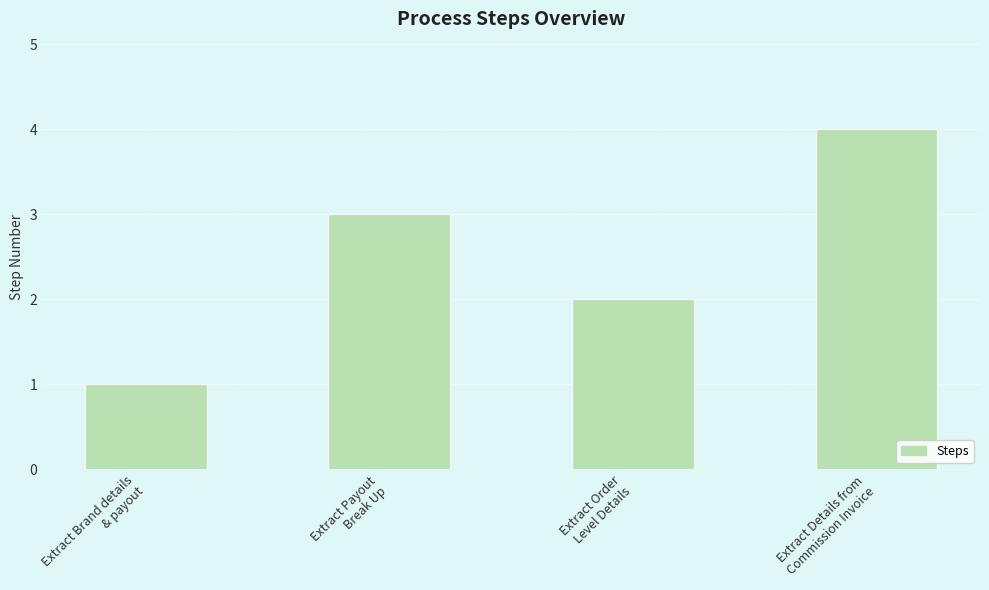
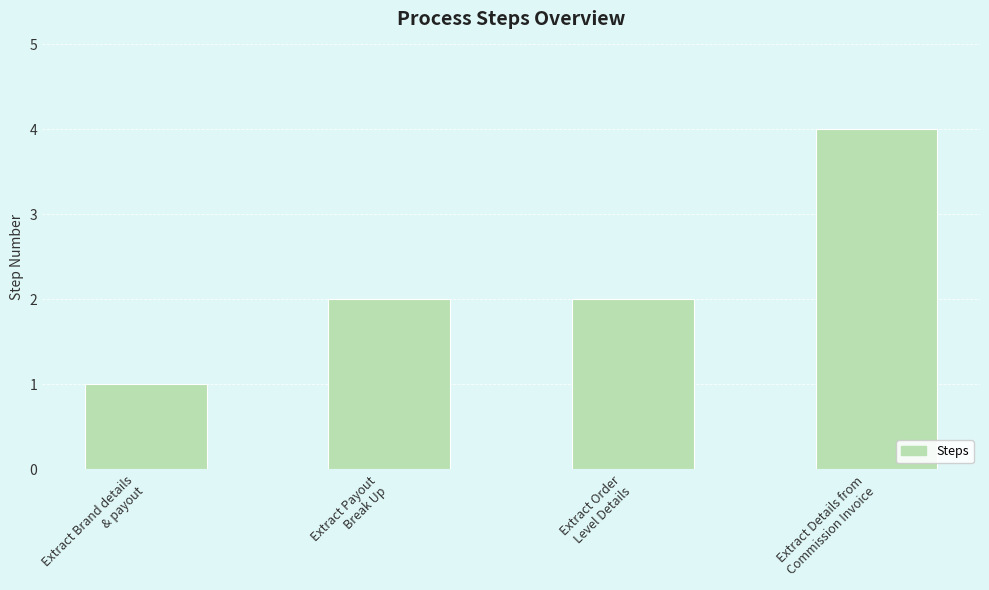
  {
    "Extract Brand details & payout": 1,
-   "Extract Payout Break Up": 3,
+   "Extract Payout Break Up": 2,
    "Extract Order Level Details": 2,
    "Extract Details from Commission Invoice": 4
  }
